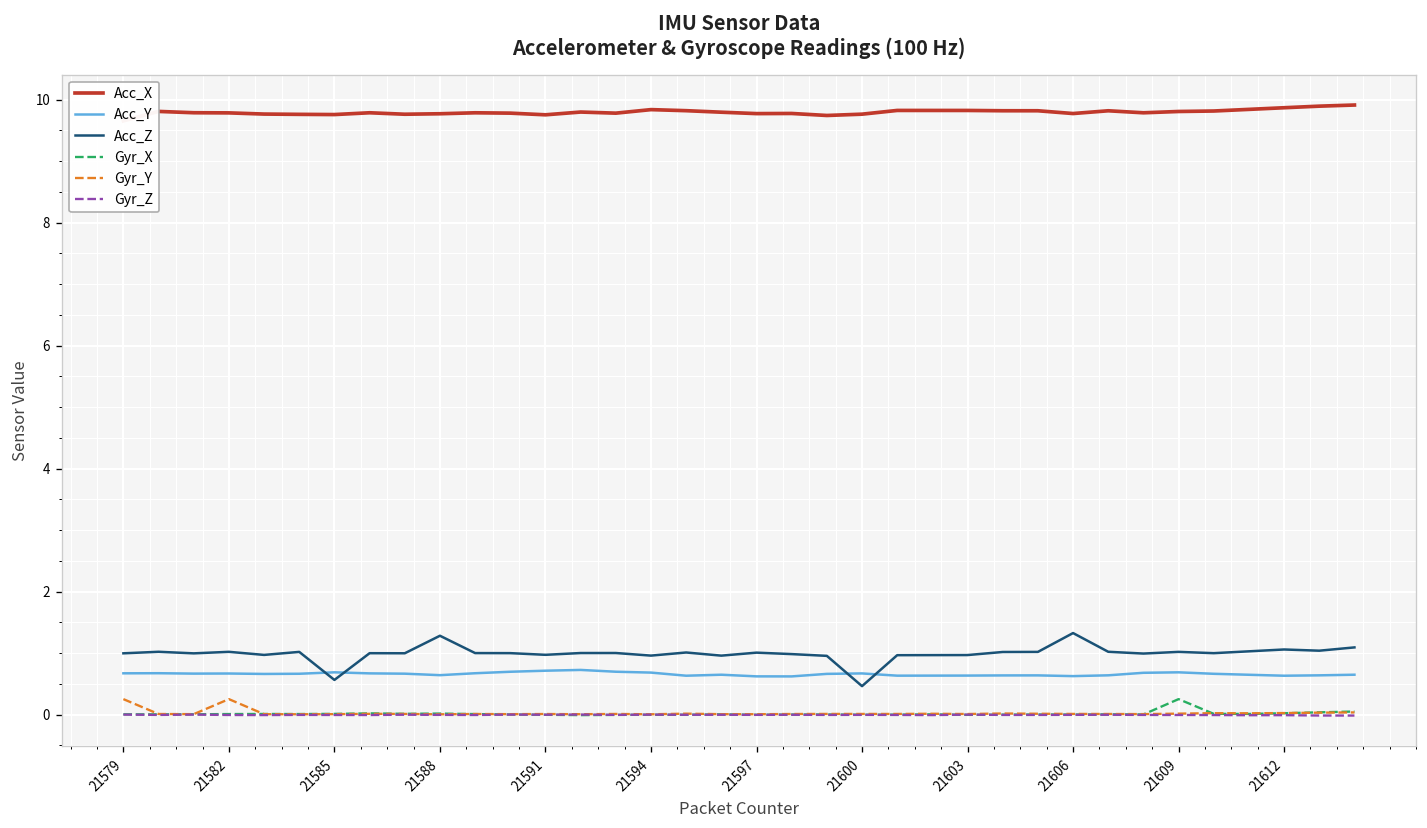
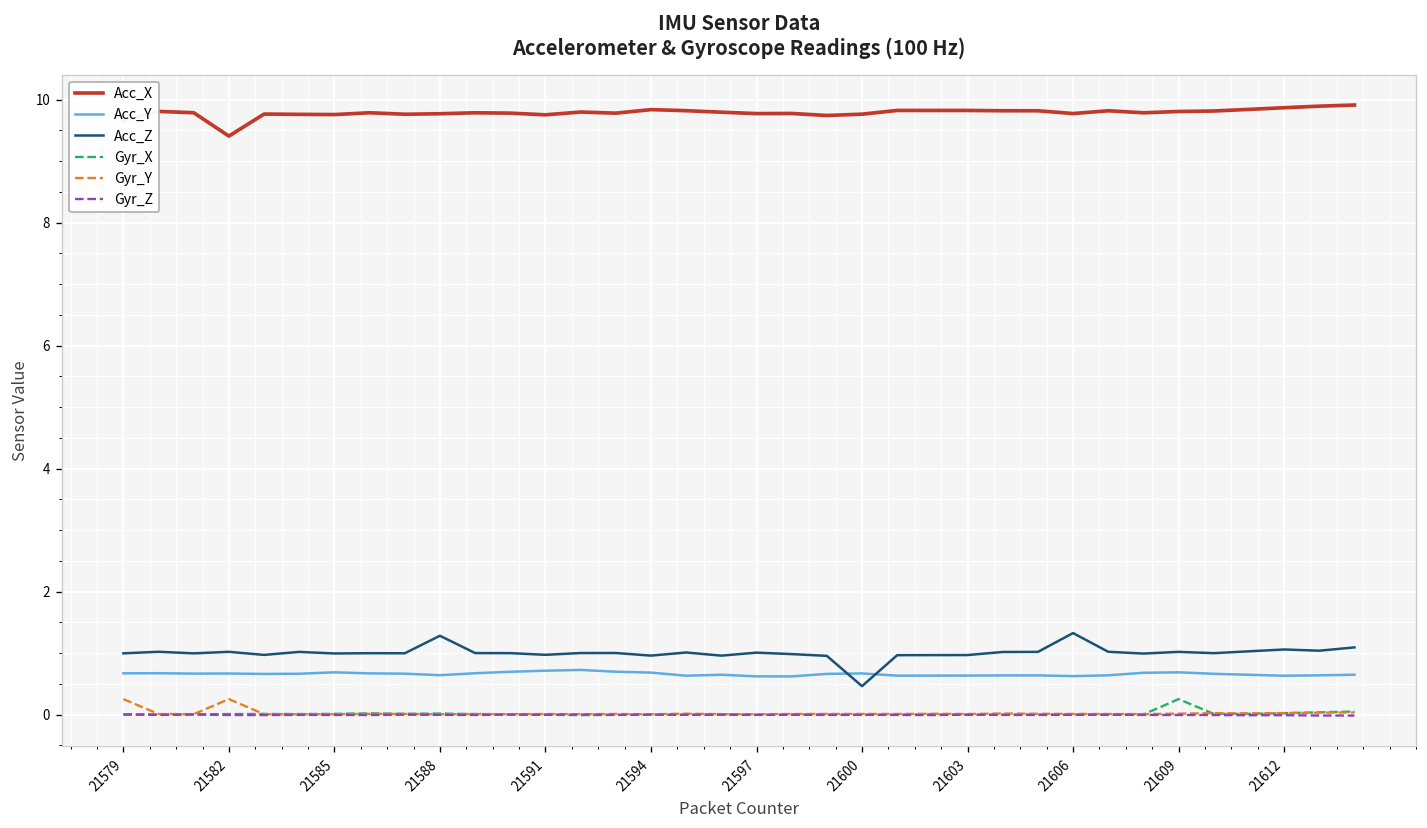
  {
    "Acc_X": {
-     "21582": 9.8,
+     "21582": 9.4,
      "21585": 9.8,
      "21588": 9.8,
      "21591": 9.8,
      "21594": 9.8,
      "21597": 9.8,
      "21600": 9.8,
      "21603": 9.8,
      "21606": 9.8,
      "21609": 9.8,
      "21612": 9.9
    },
    "Acc_Y": {
      "21579": 0.7,
      "21582": 0.7,
      "21585": 0.7,
      "21588": 0.6,
      "21591": 0.7,
      "21594": 0.7,
      "21597": 0.6,
      "21600": 0.7,
      "21603": 0.6,
      "21606": 0.6,
      "21609": 0.7,
      "21612": 0.6
    },
    "Acc_Z": {
      "21579": 1.0,
      "21582": 1.0,
-     "21585": 0.6,
+     "21585": 1.0,
      "21588": 1.3,
      "21591": 1.0,
      "21594": 1.0,
      "21597": 1.0,
      "21600": 0.5,
      "21603": 1.0,
      "21606": 1.3,
      "21609": 1.0,
      "21612": 1.1
    },
    "Gyr_X": {
      "21609": 0.3
    },
    "Gyr_Y": {
      "21579": 0.3,
      "21582": 0.3
    }
  }
